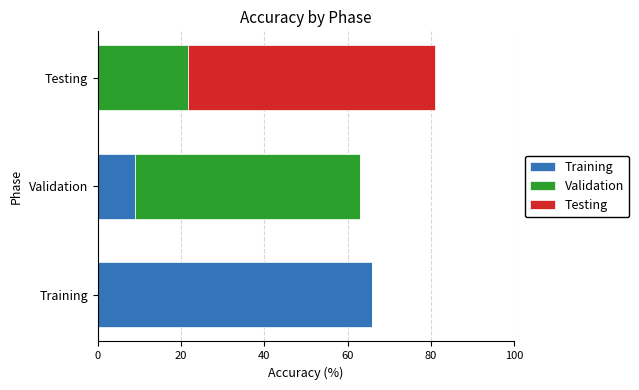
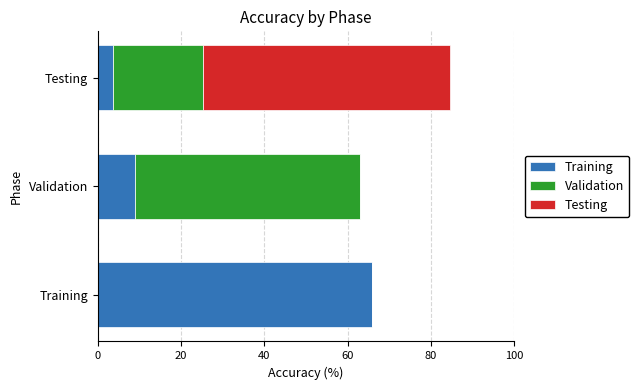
  {
    "Training": {
-     "Testing": 0,
+     "Testing": 4,
      "Validation": 9,
      "Training": 66
    },
    "Validation": {
      "Testing": 22,
      "Validation": 54,
      "Training": 0
    },
    "Testing": {
      "Testing": 59,
      "Validation": 0,
      "Training": 0
    }
  }
